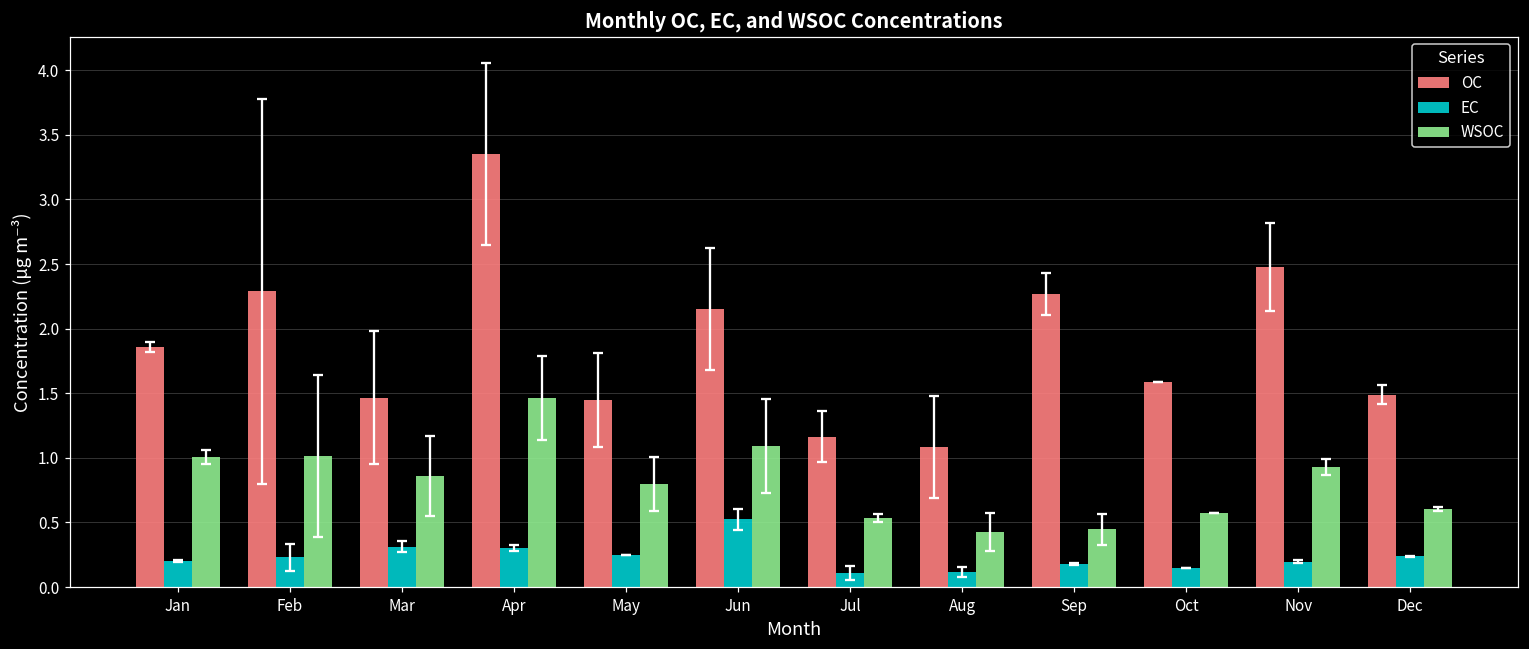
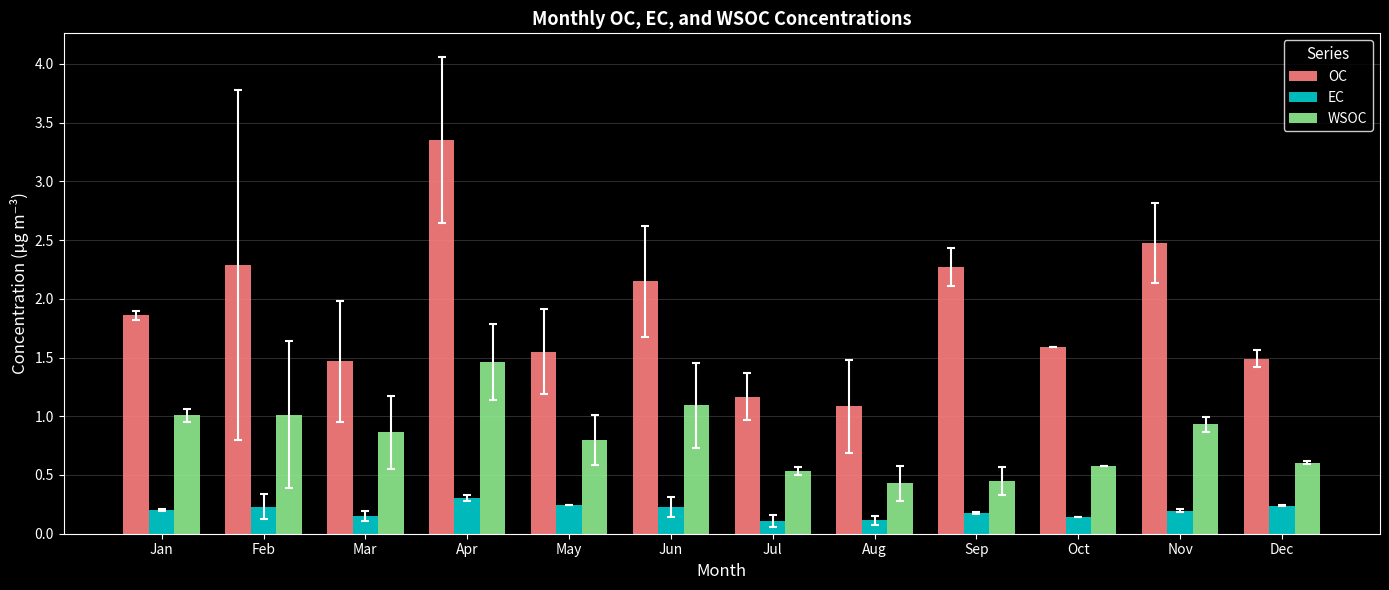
  {
    "OC": {
      "Jan": 1.86,
      "Feb": 2.29,
      "Mar": 1.47,
      "Apr": 3.35,
-     "May": 1.45,
+     "May": 1.55,
      "Jun": 2.15,
      "Jul": 1.17,
      "Aug": 1.08,
      "Sep": 2.27,
      "Oct": 1.59,
      "Nov": 2.48,
      "Dec": 1.49
    },
    "EC": {
      "Jan": 0.20,
      "Feb": 0.23,
-     "Mar": 0.31,
+     "Mar": 0.15,
      "Apr": 0.30,
      "May": 0.25,
-     "Jun": 0.52,
+     "Jun": 0.23,
      "Jul": 0.11,
      "Aug": 0.12,
      "Sep": 0.18,
      "Oct": 0.14,
      "Nov": 0.20,
      "Dec": 0.24
    },
    "WSOC": {
      "Jan": 1.01,
      "Feb": 1.01,
      "Mar": 0.86,
      "Apr": 1.46,
      "May": 0.80,
      "Jun": 1.09,
      "Jul": 0.53,
      "Aug": 0.43,
      "Sep": 0.45,
      "Oct": 0.57,
      "Nov": 0.93,
      "Dec": 0.60
    }
  }
